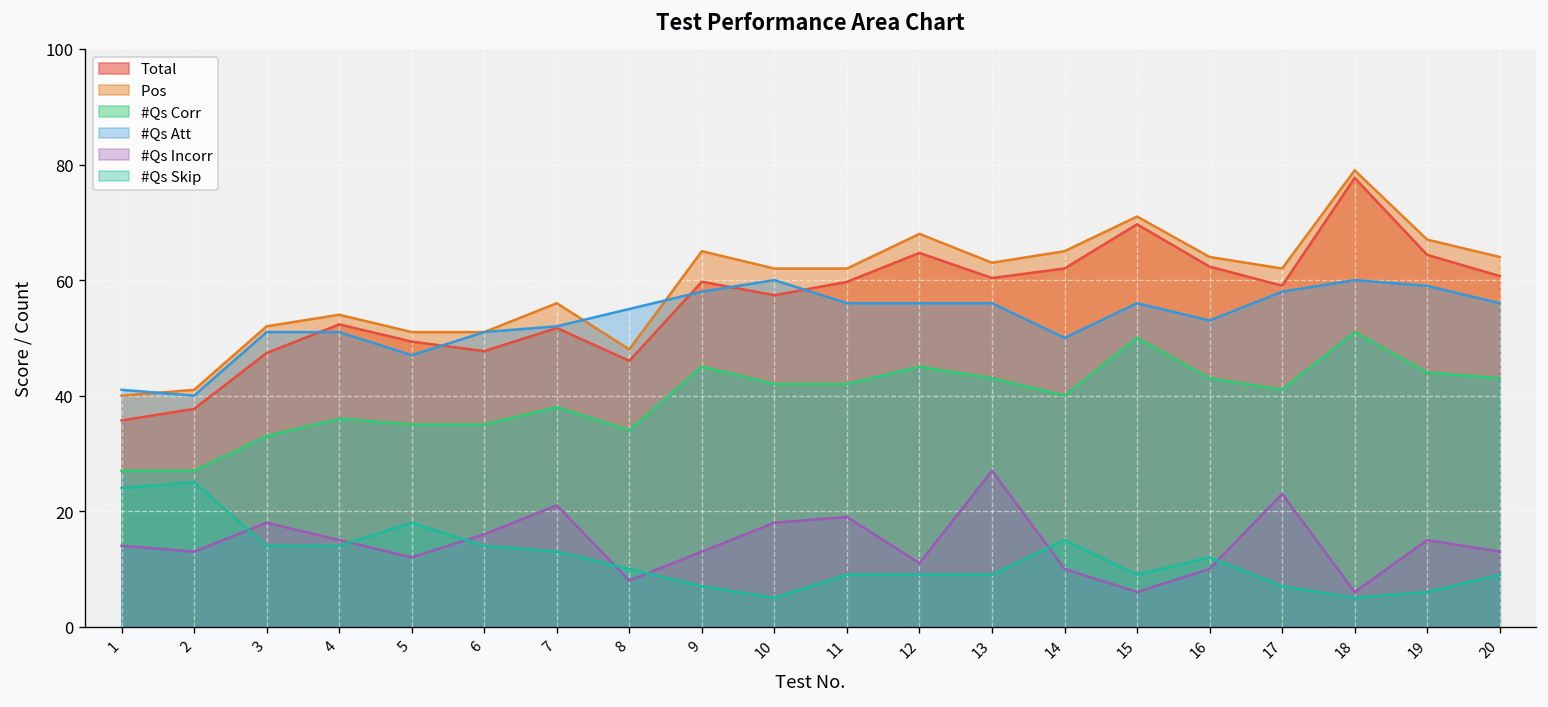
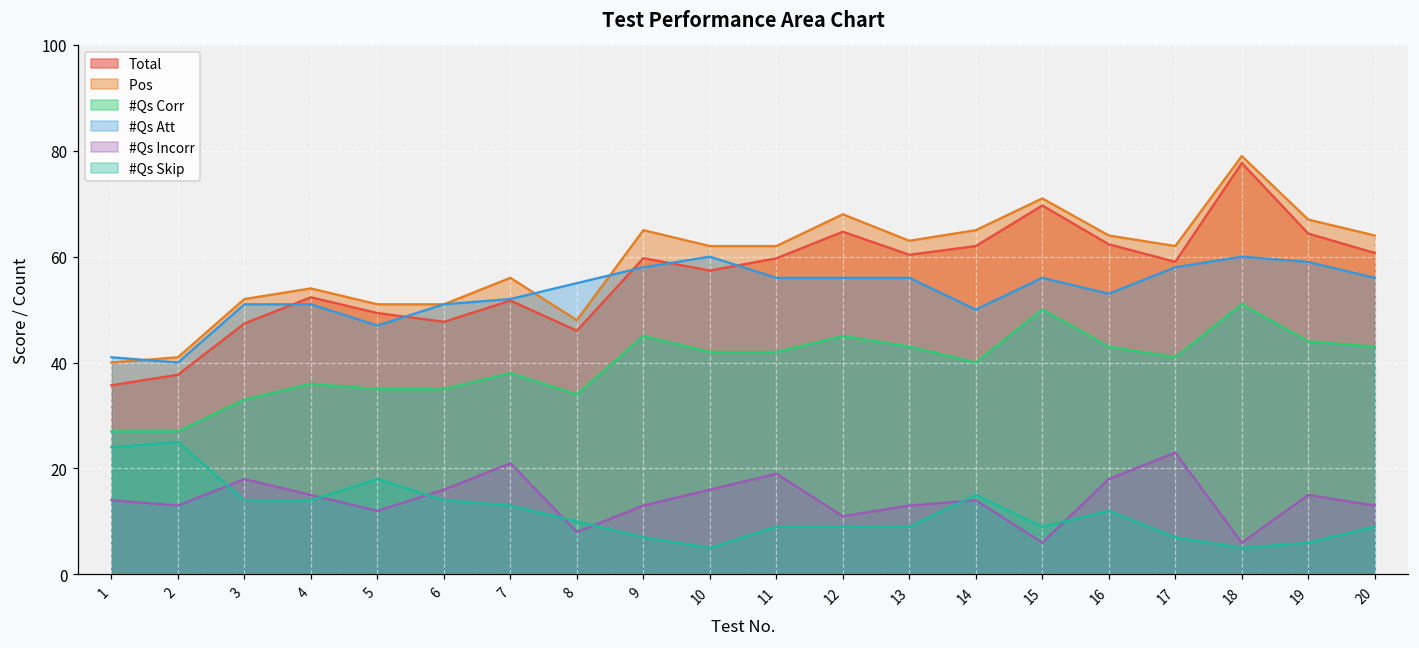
  {
    "#Qs Incorr": {
      "1": 14,
      "2": 13,
      "3": 18,
      "4": 15,
      "5": 12,
      "6": 16,
      "7": 21,
      "8": 8,
      "9": 13,
-     "10": 18,
+     "10": 16,
      "11": 19,
      "12": 11,
-     "13": 27,
-     "14": 10,
+     "13": 13,
+     "14": 14,
      "15": 6,
-     "16": 10,
+     "16": 18,
      "17": 23,
      "18": 6,
      "19": 15,
      "20": 13
    }
  }
